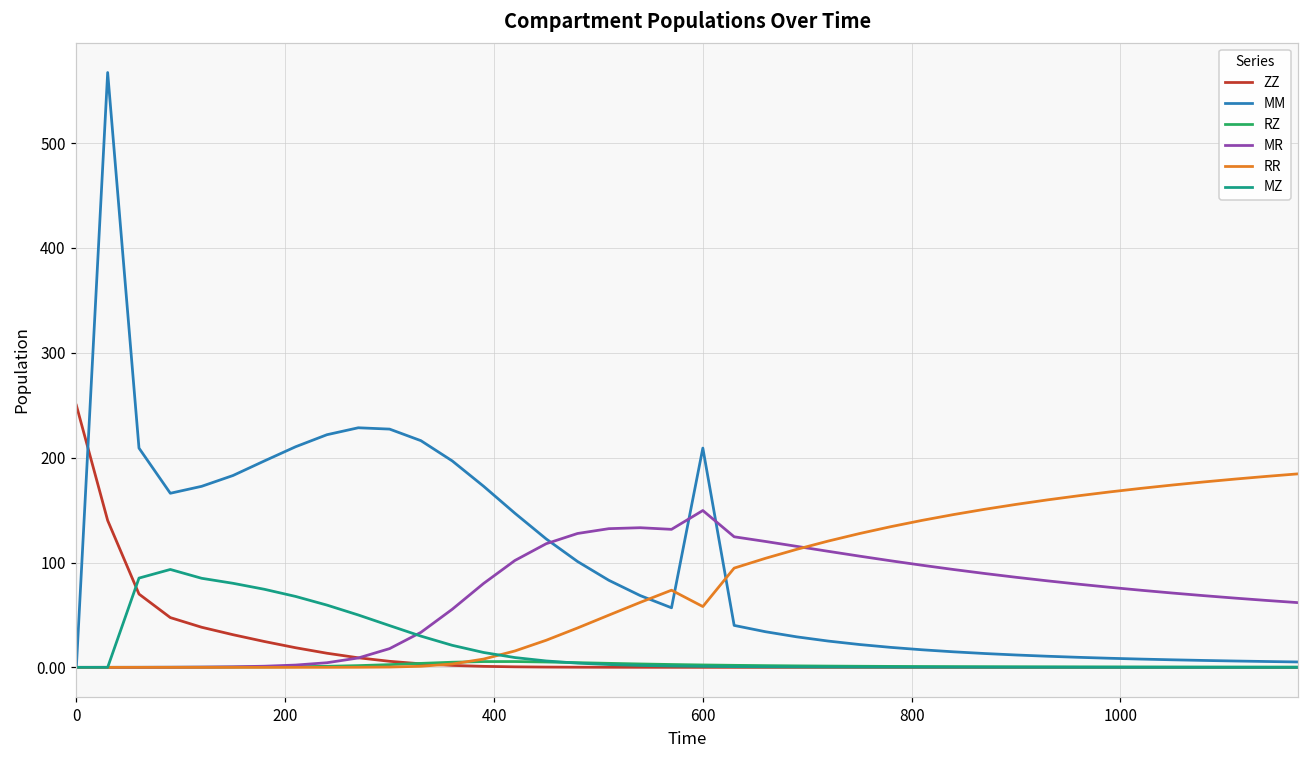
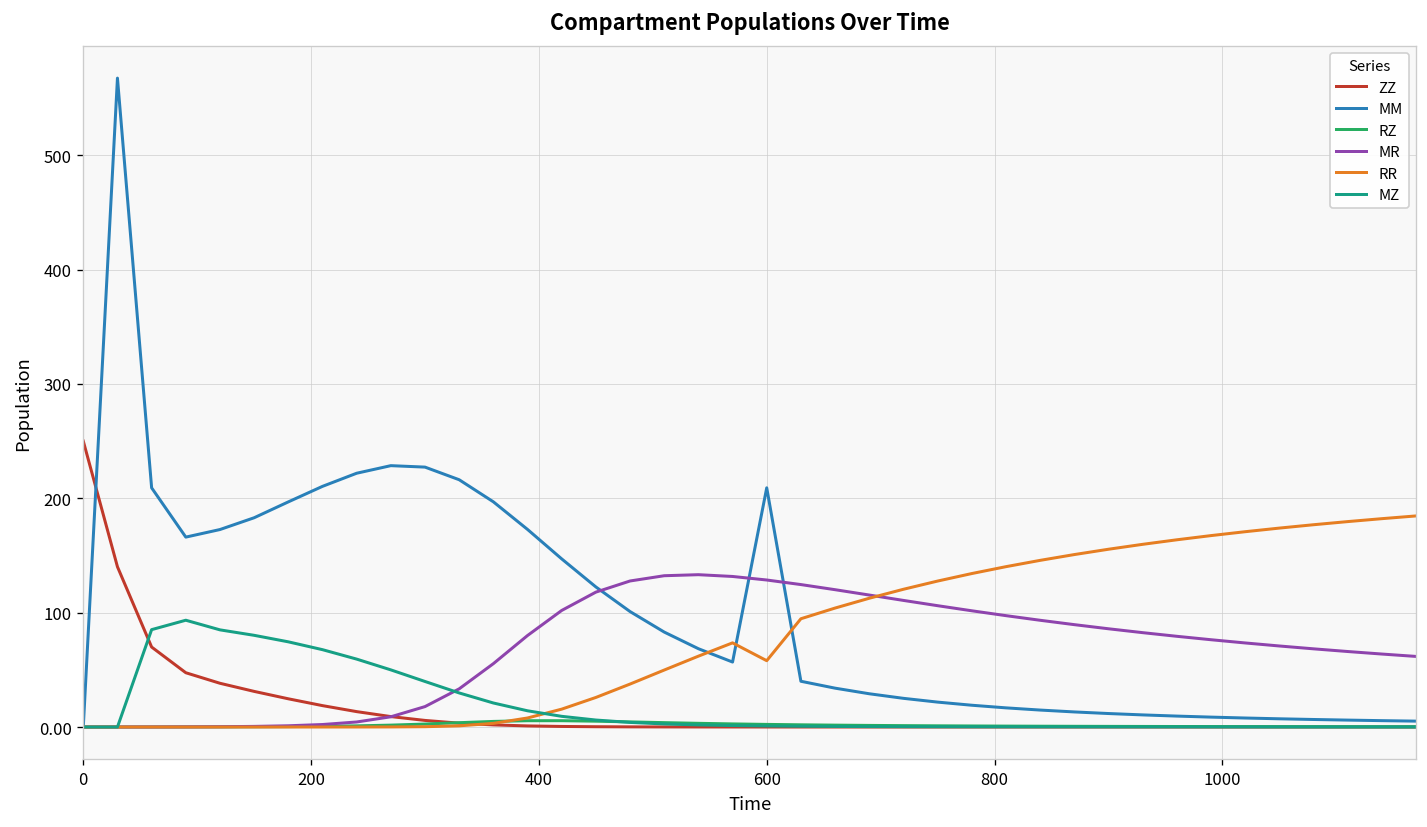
  {
    "ZZ": {
      "0": 250
    },
    "MM": {
      "600": 210
    },
    "MR": {
-     "600": 150
+     "600": 130
    },
    "RR": {
      "600": 60
    }
  }
